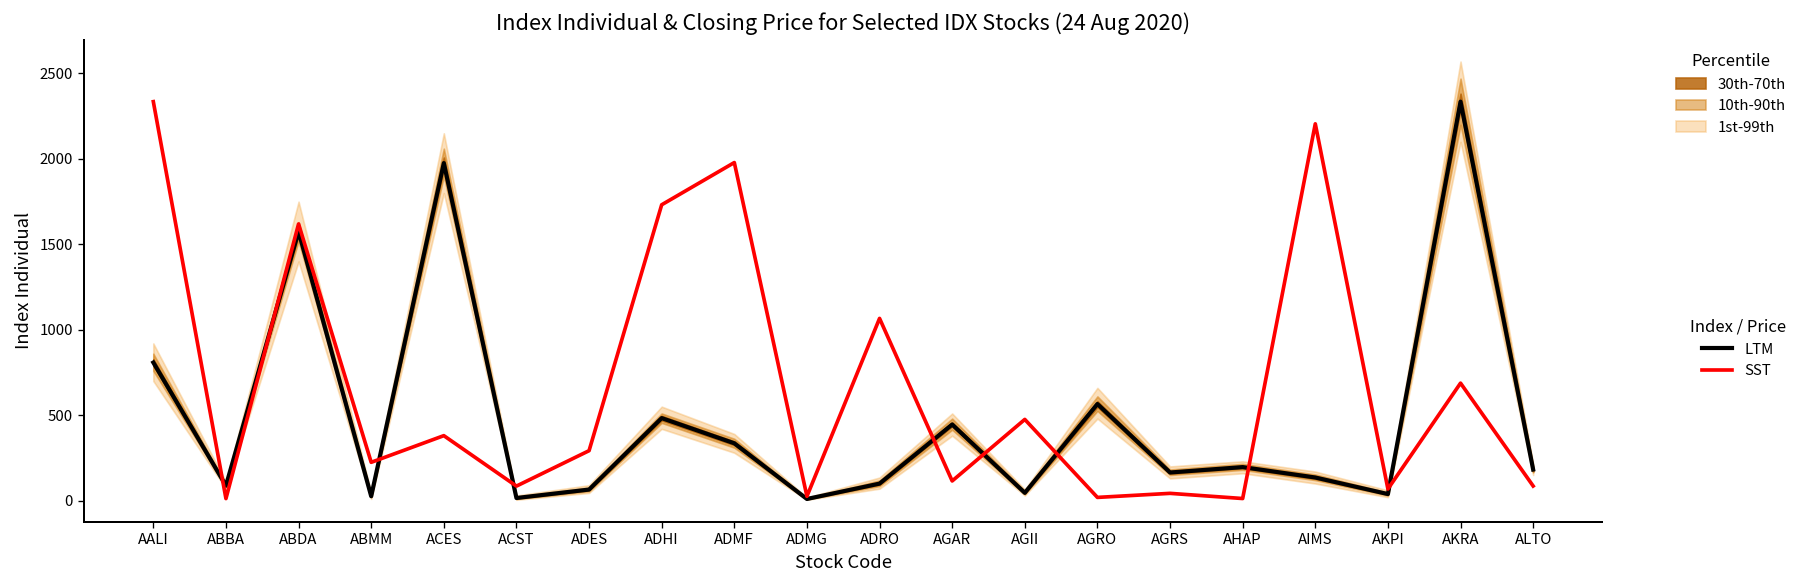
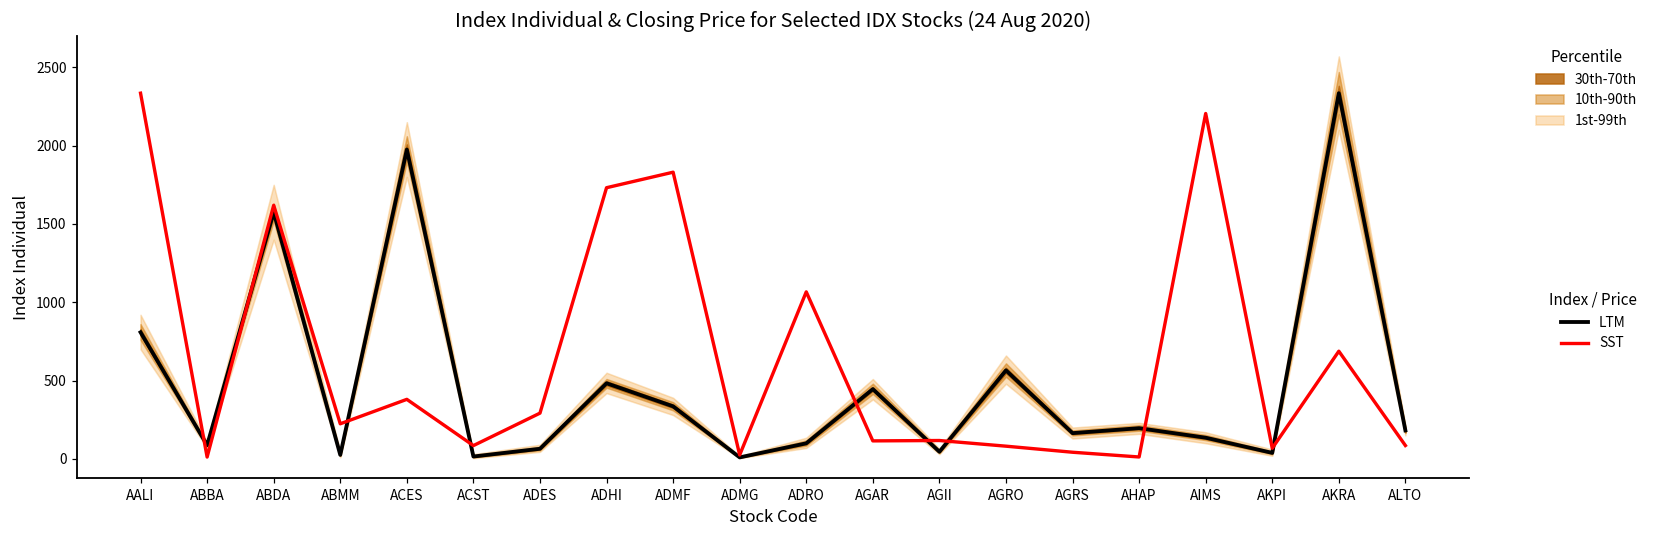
  {
    "LTM": {
      "AALI": 810,
      "ABDA": 1580,
      "ACES": 1980,
      "AKRA": 2340
    },
    "SST": {
      "AALI": 2340,
      "ABBA": 10,
      "ABMM": 220,
      "ACES": 380,
      "ACST": 80,
      "ADES": 290,
      "ADHI": 1730,
-     "ADMF": 1980,
+     "ADMF": 1830,
      "ADRO": 1070,
      "AGAR": 110,
-     "AGII": 480,
-     "AGRO": 20,
+     "AGII": 120,
+     "AGRO": 80,
      "AGRS": 40,
      "AHAP": 10,
      "AIMS": 2210,
      "AKRA": 690,
      "ALTO": 90
    }
  }
